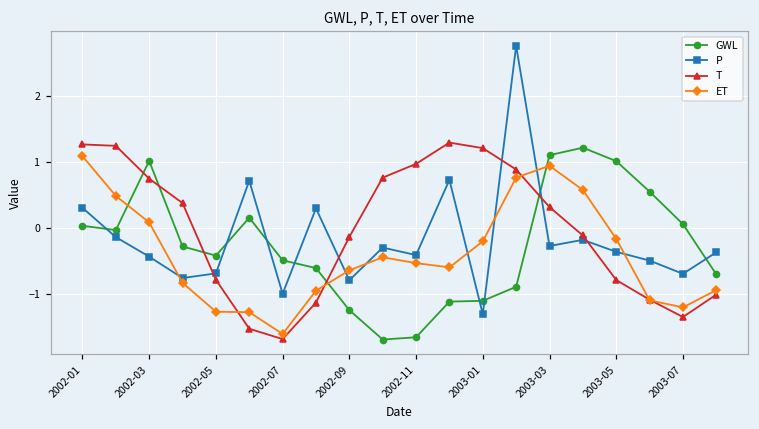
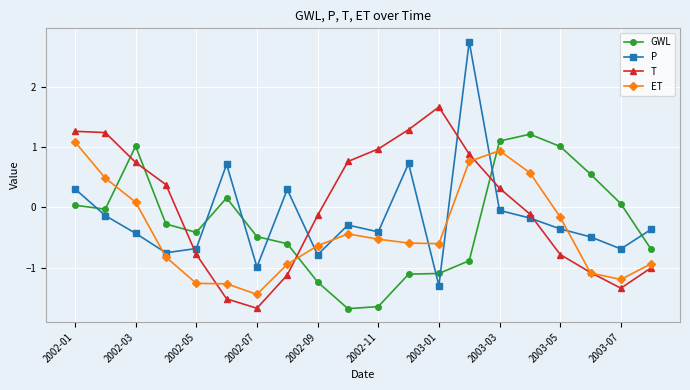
  {
    "GWL": {
      "2002-01": 0.0,
      "2002-03": 1.0,
      "2002-05": -0.4,
      "2002-07": -0.5,
      "2002-09": -1.2,
      "2002-11": -1.6,
      "2003-01": -1.1,
      "2003-03": 1.1,
      "2003-05": 1.0,
      "2003-07": 0.1
    },
    "P": {
      "2002-01": 0.3,
      "2002-03": -0.4,
      "2002-05": -0.7,
      "2002-07": -1.0,
      "2002-09": -0.8,
      "2002-11": -0.4,
      "2003-01": -1.3,
-     "2003-03": -0.3,
+     "2003-03": 0.0,
      "2003-05": -0.4,
      "2003-07": -0.7
    },
    "T": {
      "2002-01": 1.3,
      "2002-03": 0.7,
      "2002-05": -0.8,
      "2002-07": -1.7,
      "2002-09": -0.1,
      "2002-11": 1.0,
-     "2003-01": 1.2,
+     "2003-01": 1.7,
      "2003-03": 0.3,
      "2003-05": -0.8,
      "2003-07": -1.3
    },
    "ET": {
      "2002-01": 1.1,
      "2002-03": 0.1,
      "2002-05": -1.3,
-     "2002-07": -1.6,
+     "2002-07": -1.4,
      "2002-09": -0.6,
      "2002-11": -0.5,
-     "2003-01": -0.2,
+     "2003-01": -0.6,
      "2003-03": 0.9,
      "2003-05": -0.2,
      "2003-07": -1.2
    }
  }
